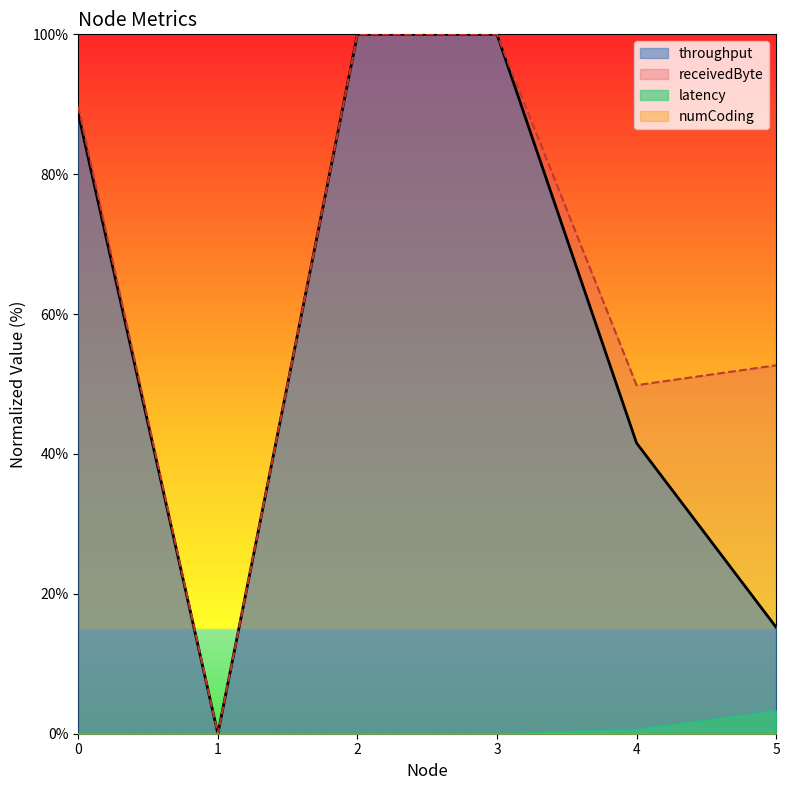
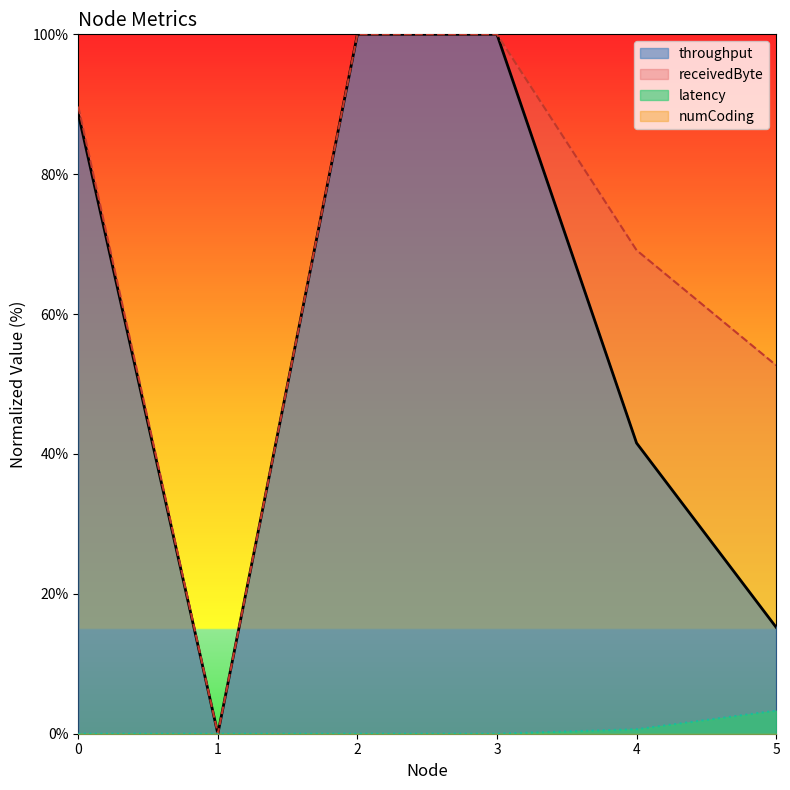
  {
    "throughput": {
      "0": "89%",
      "4": "42%",
      "5": "15%"
    },
    "receivedByte": {
      "0": "90%",
-     "4": "50%",
+     "4": "69%",
      "5": "53%"
    },
    "latency": {
      "4": "1%",
      "5": "3%"
    },
    "numCoding": {
      "4": "0%",
      "5": "0%"
    }
  }
